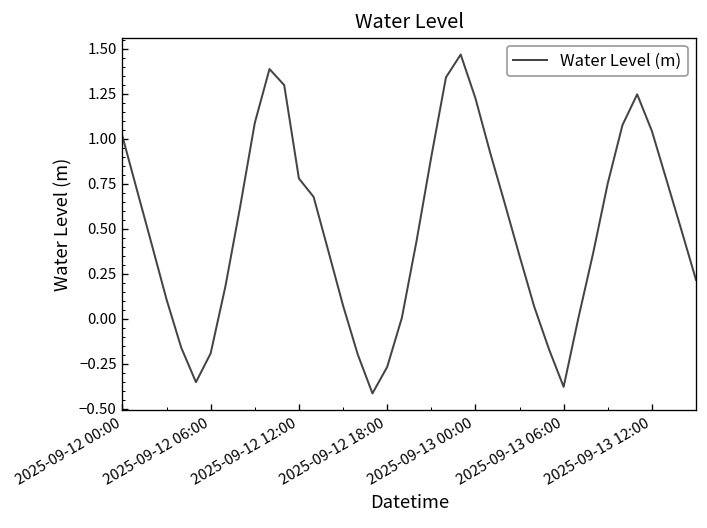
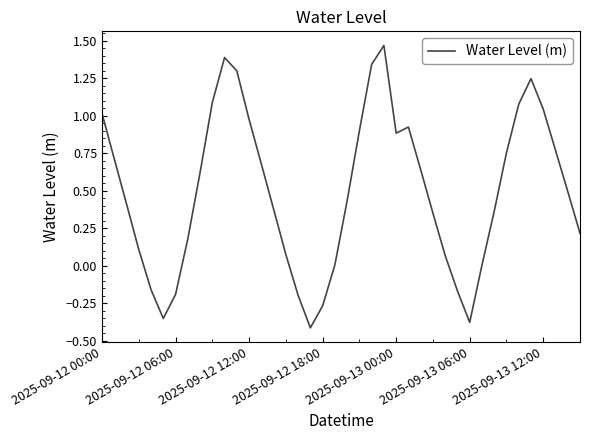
  {
    "2025-09-12 00:00": 1.01,
    "2025-09-12 06:00": -0.19,
-   "2025-09-12 12:00": 0.78,
+   "2025-09-12 12:00": 0.98,
    "2025-09-12 18:00": -0.27,
-   "2025-09-13 00:00": 1.23,
+   "2025-09-13 00:00": 0.88,
    "2025-09-13 06:00": -0.38,
    "2025-09-13 12:00": 1.04
  }
